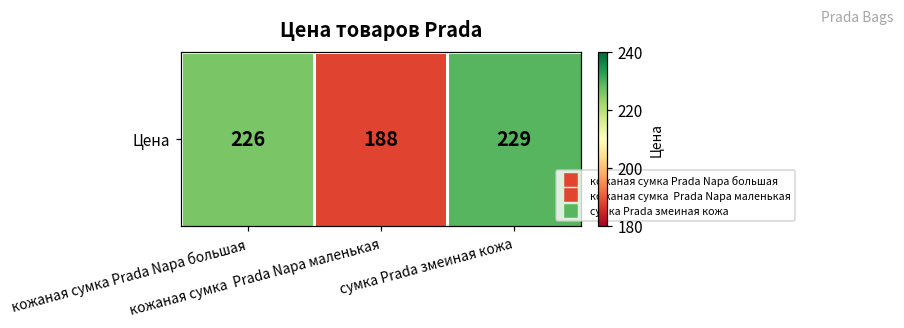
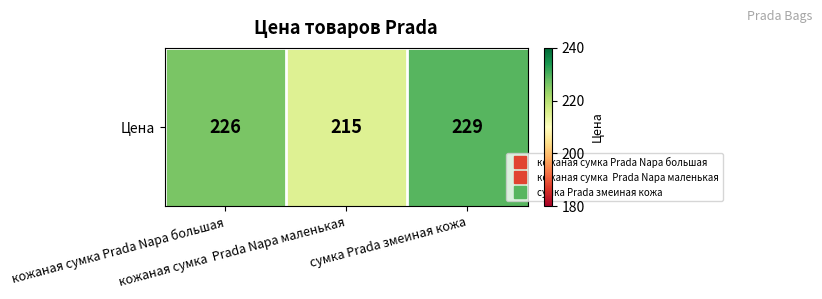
  {
    "Цена": {
      "кожаная сумка Prada Napa большая": 226,
-     "кожаная сумка Prada Napa маленькая": 188,
+     "кожаная сумка Prada Napa маленькая": 215,
      "сумка Prada змеиная кожа": 229
    }
  }
